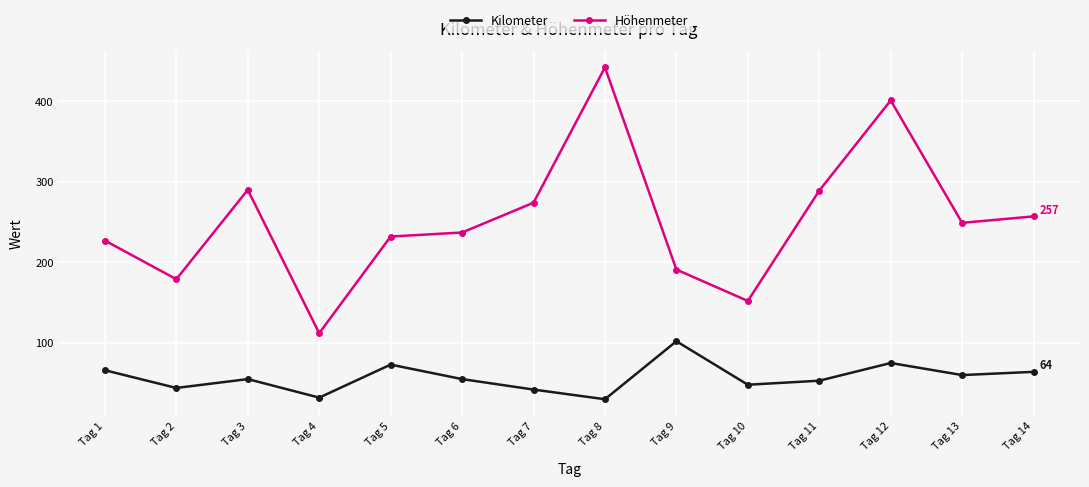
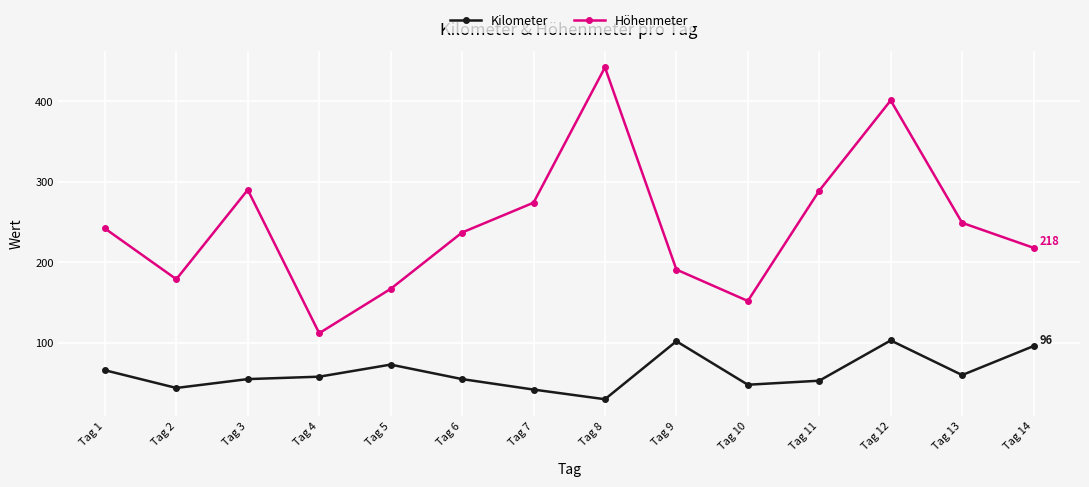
  {
    "Kilometer": {
-     "Tag 4": 30,
-     "Tag 12": 80,
-     "Tag 14": 64
+     "Tag 4": 60,
+     "Tag 12": 100,
+     "Tag 14": 96
    },
    "Höhenmeter": {
-     "Tag 1": 230,
-     "Tag 5": 230,
-     "Tag 14": 257
+     "Tag 1": 240,
+     "Tag 5": 170,
+     "Tag 14": 218
    }
  }
